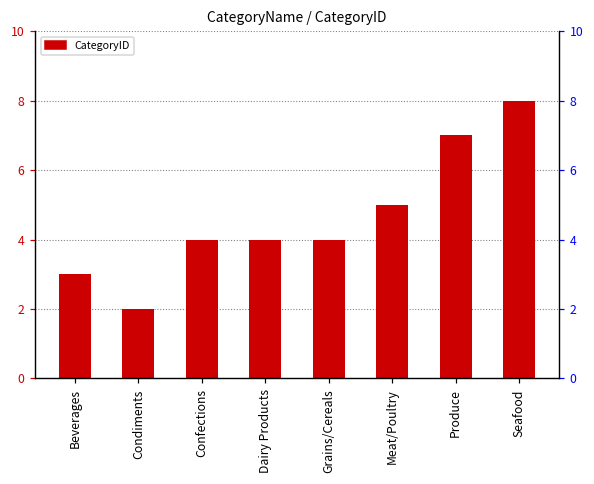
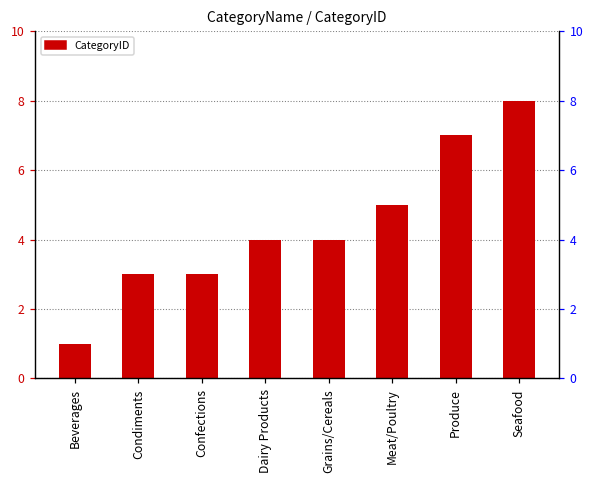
  {
-   "Beverages": 3,
-   "Condiments": 2,
-   "Confections": 4,
+   "Beverages": 1,
+   "Condiments": 3,
+   "Confections": 3,
    "Dairy Products": 4,
    "Grains/Cereals": 4,
    "Meat/Poultry": 5,
    "Produce": 7,
    "Seafood": 8
  }
